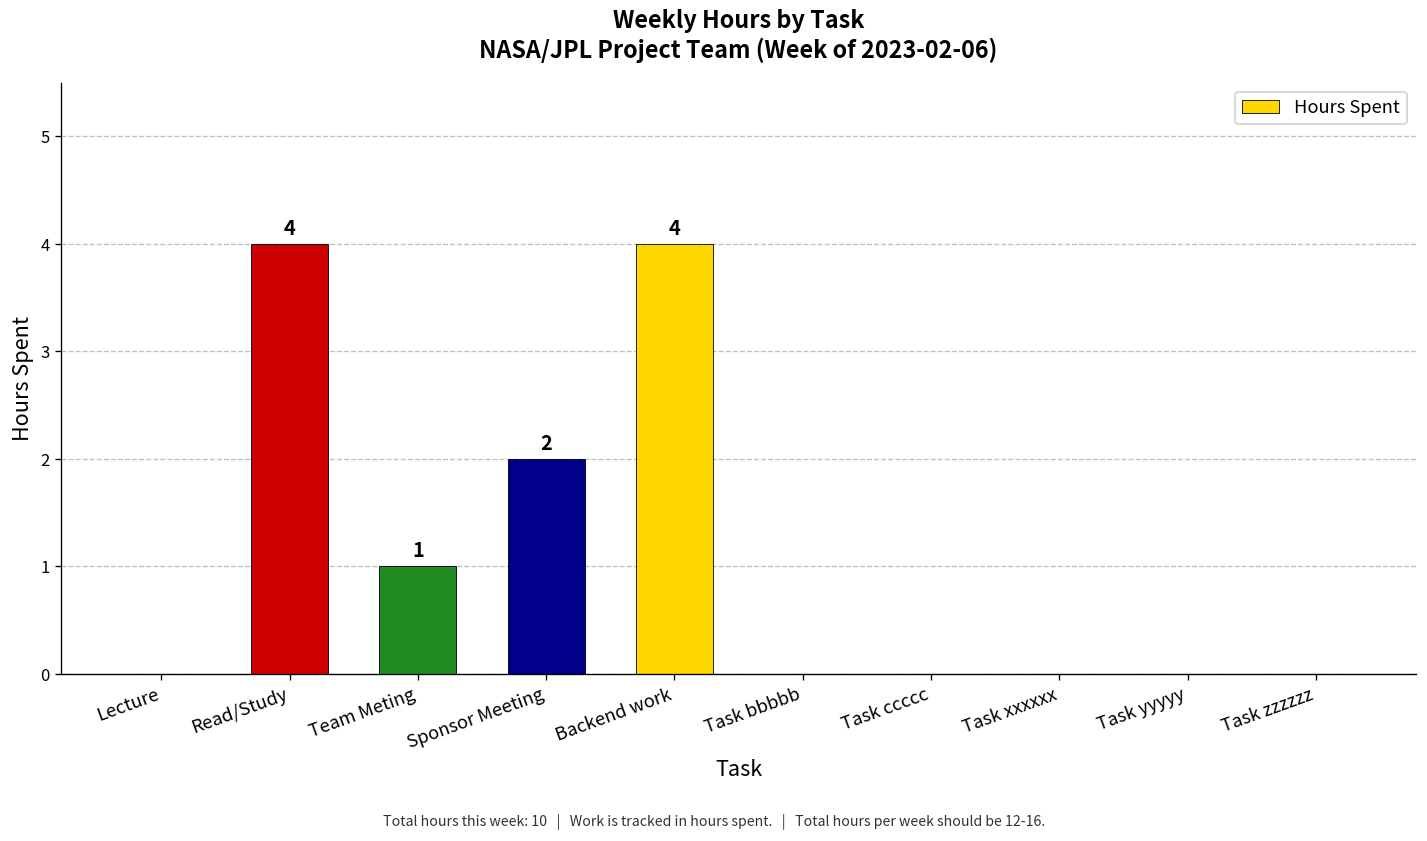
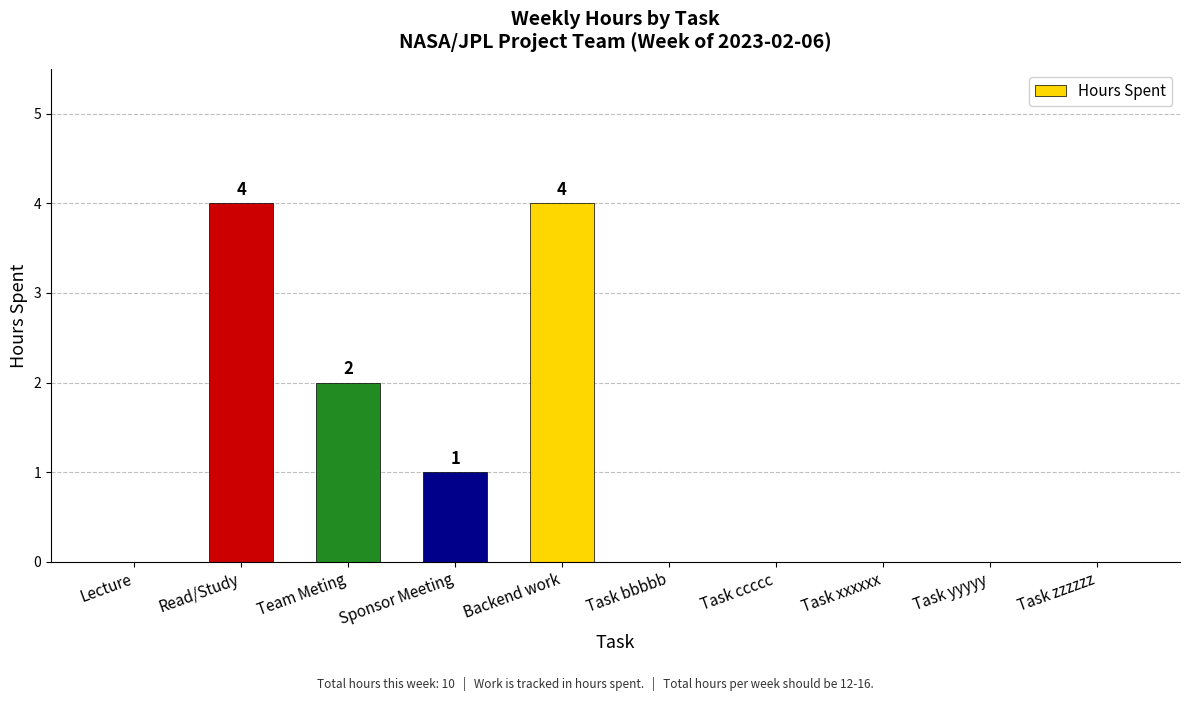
  {
    "Read/Study": 4,
-   "Team Meting": 1,
-   "Sponsor Meeting": 2,
+   "Team Meting": 2,
+   "Sponsor Meeting": 1,
    "Backend work": 4
  }
